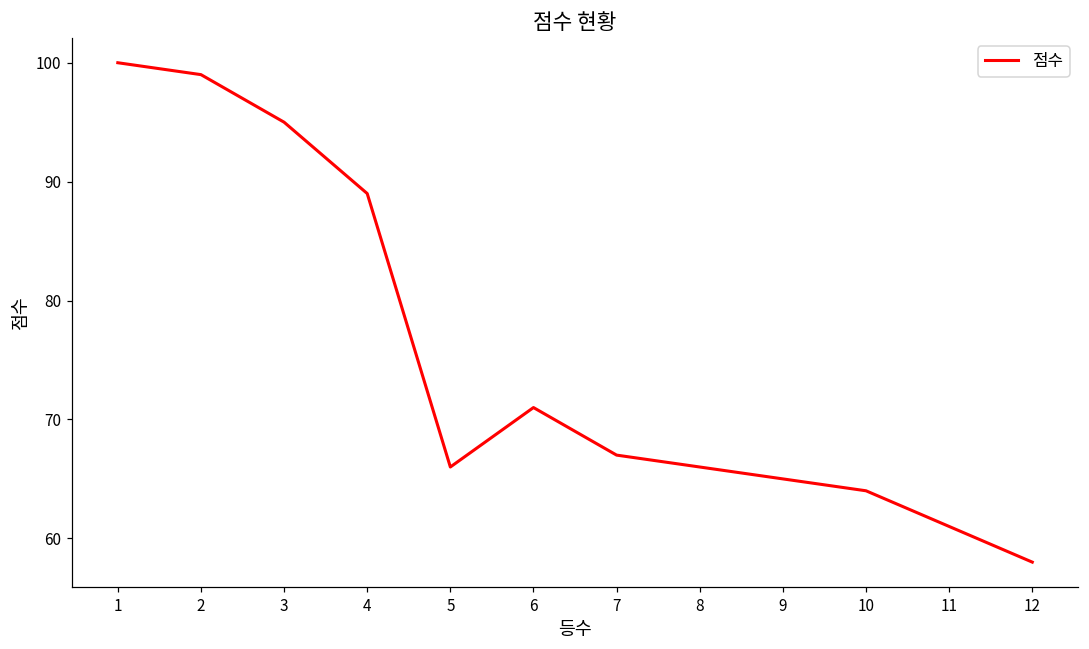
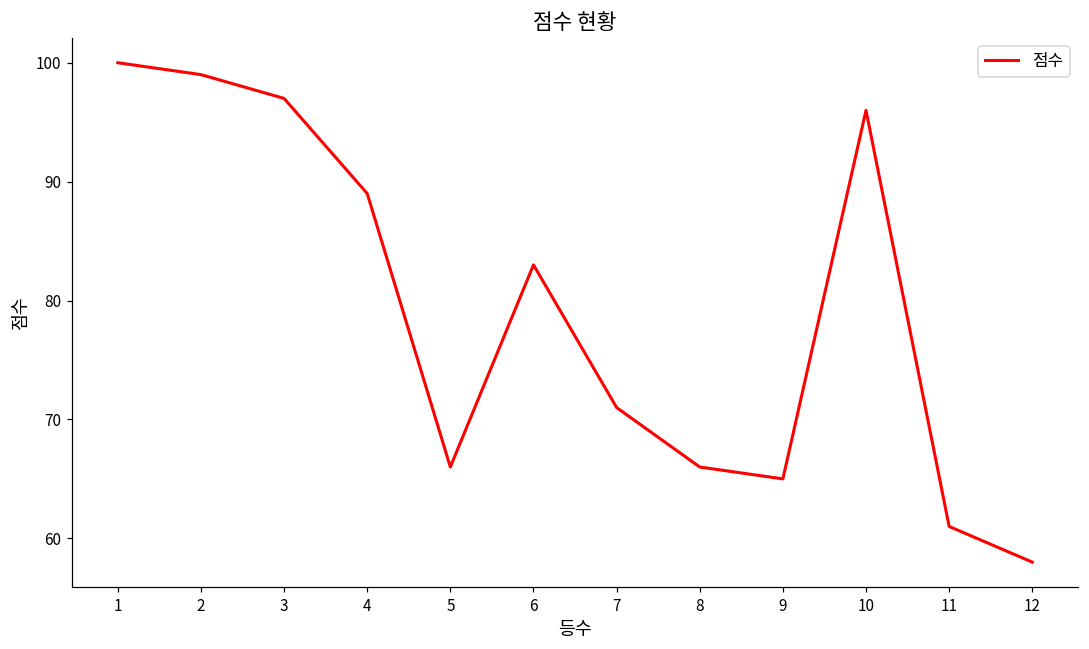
  {
    "1": 100,
    "2": 99,
-   "3": 95,
+   "3": 97,
    "4": 89,
    "5": 66,
-   "6": 71,
-   "7": 67,
+   "6": 83,
+   "7": 71,
    "8": 66,
    "9": 65,
-   "10": 64,
+   "10": 96,
    "11": 61,
    "12": 58
  }
